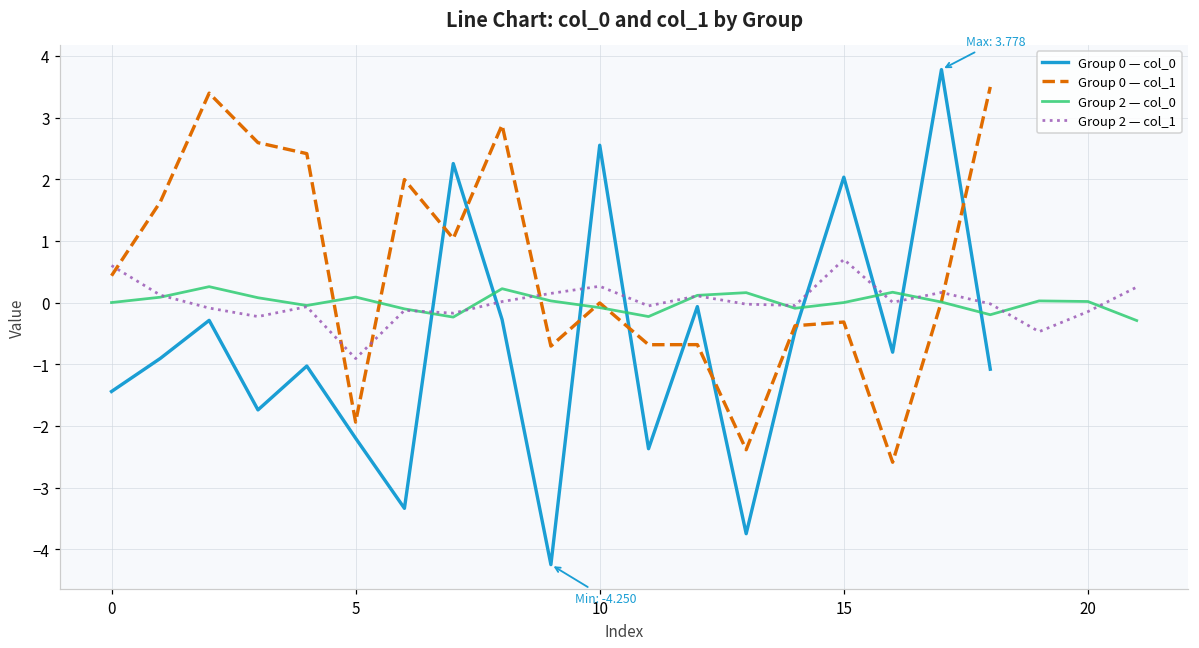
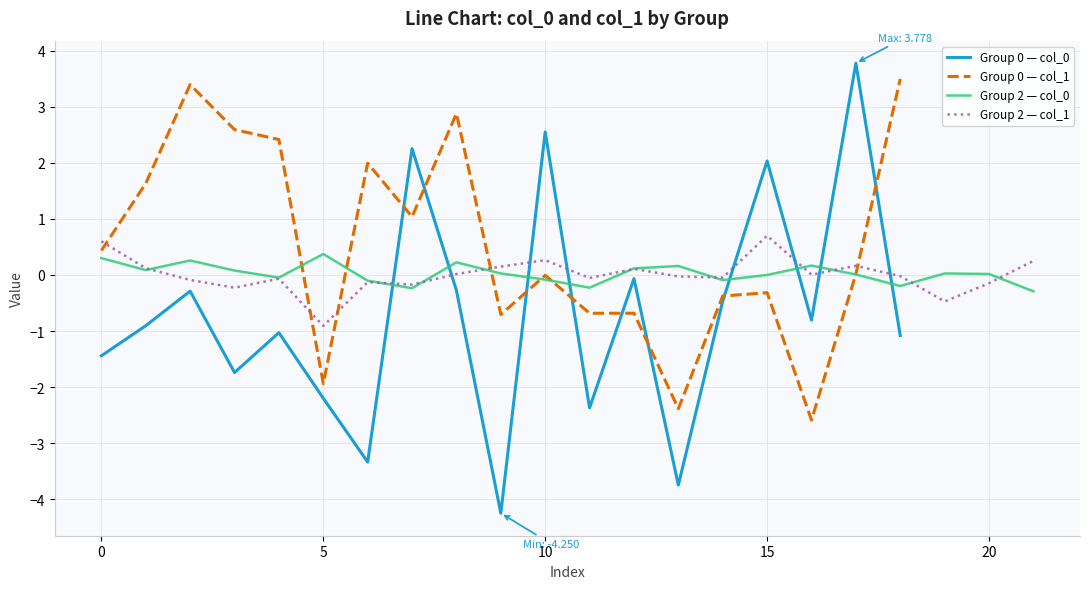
  {
    "Group 0 — col_0": {
      "0": -1.4,
      "5": -2.2,
      "10": 2.6,
      "15": 2.0
    },
    "Group 0 — col_1": {
      "0": 0.4,
      "5": -1.9,
      "10": 0.0,
      "15": -0.3
    },
    "Group 2 — col_0": {
-     "0": 0.0,
-     "5": 0.1,
+     "0": 0.3,
+     "5": 0.4,
      "10": -0.1,
      "15": 0.0,
      "20": 0.0
    },
    "Group 2 — col_1": {
      "0": 0.6,
      "5": -0.9,
      "10": 0.3,
      "15": 0.7,
      "20": -0.1
    }
  }
